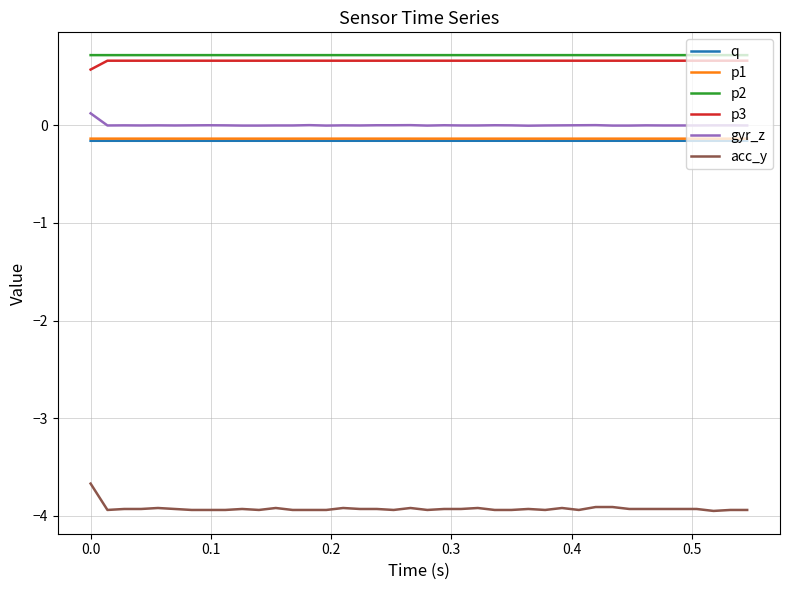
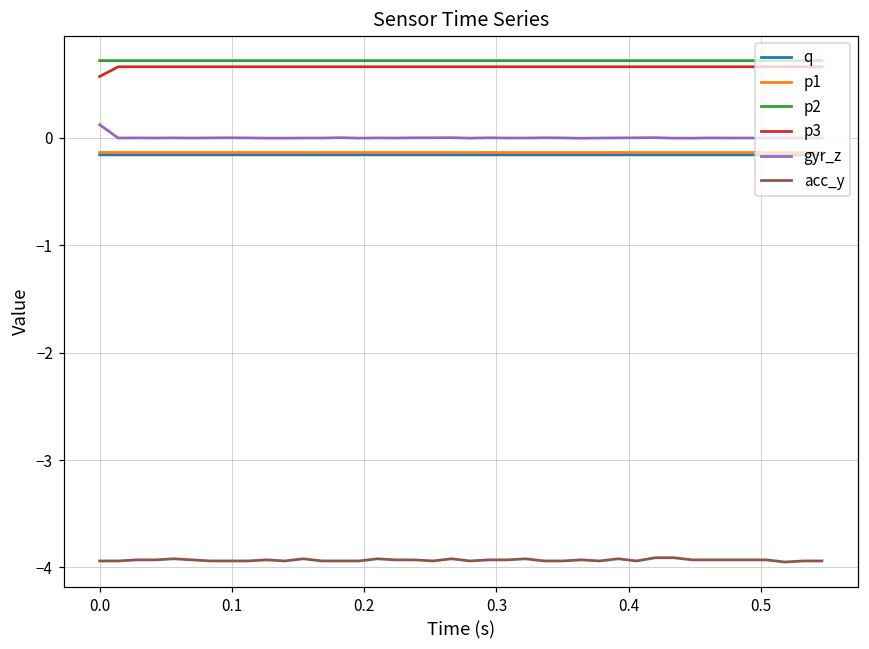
  {
    "p2": {
      "0.0": 0.7
    },
    "p3": {
      "0.0": 0.6
    },
    "gyr_z": {
      "0.0": 0.1
    },
    "acc_y": {
-     "0.0": -3.7
+     "0.0": -3.9
    }
  }
